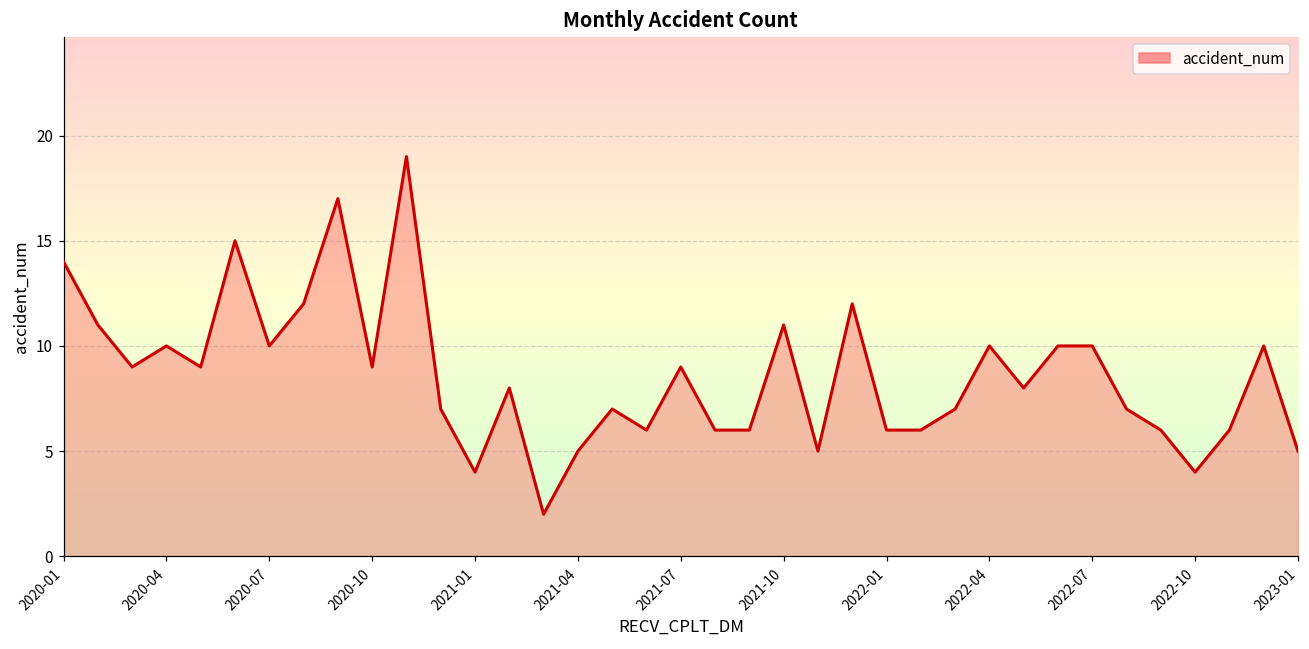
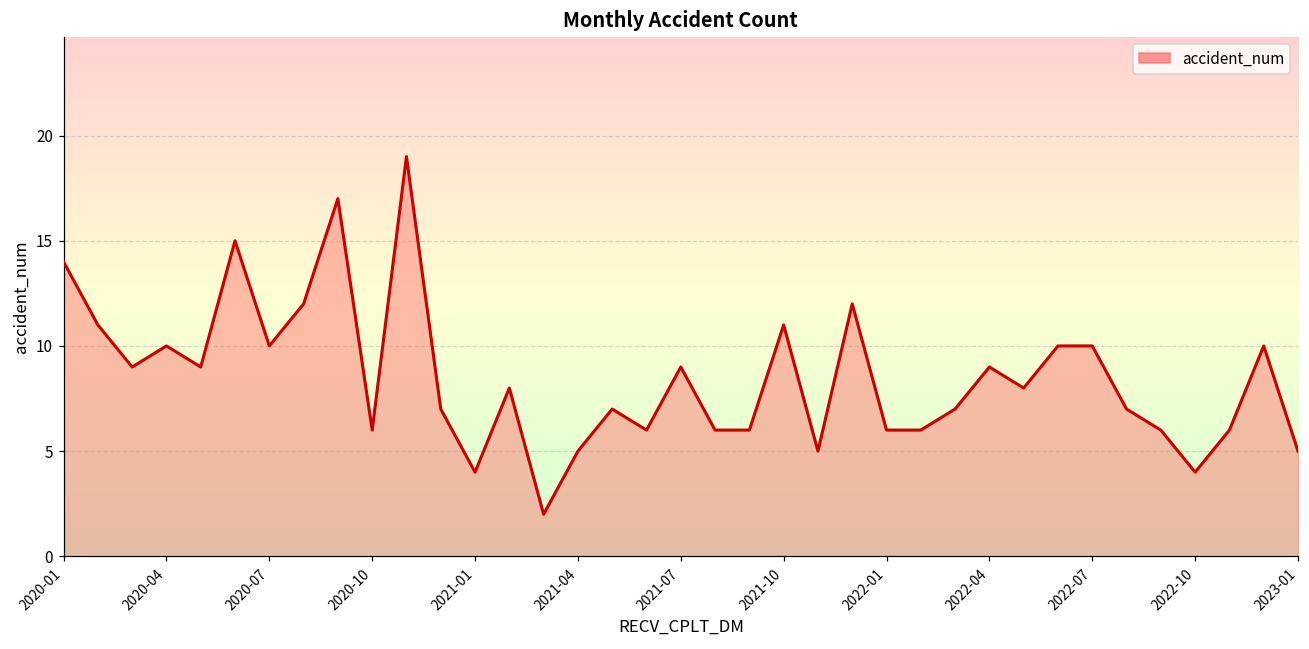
  {
    "2020-01": 14,
    "2020-04": 10,
    "2020-07": 10,
-   "2020-10": 9,
+   "2020-10": 6,
    "2021-01": 4,
    "2021-04": 5,
    "2021-07": 9,
    "2021-10": 11,
    "2022-01": 6,
-   "2022-04": 10,
+   "2022-04": 9,
    "2022-07": 10,
    "2022-10": 4,
    "2023-01": 5
  }
